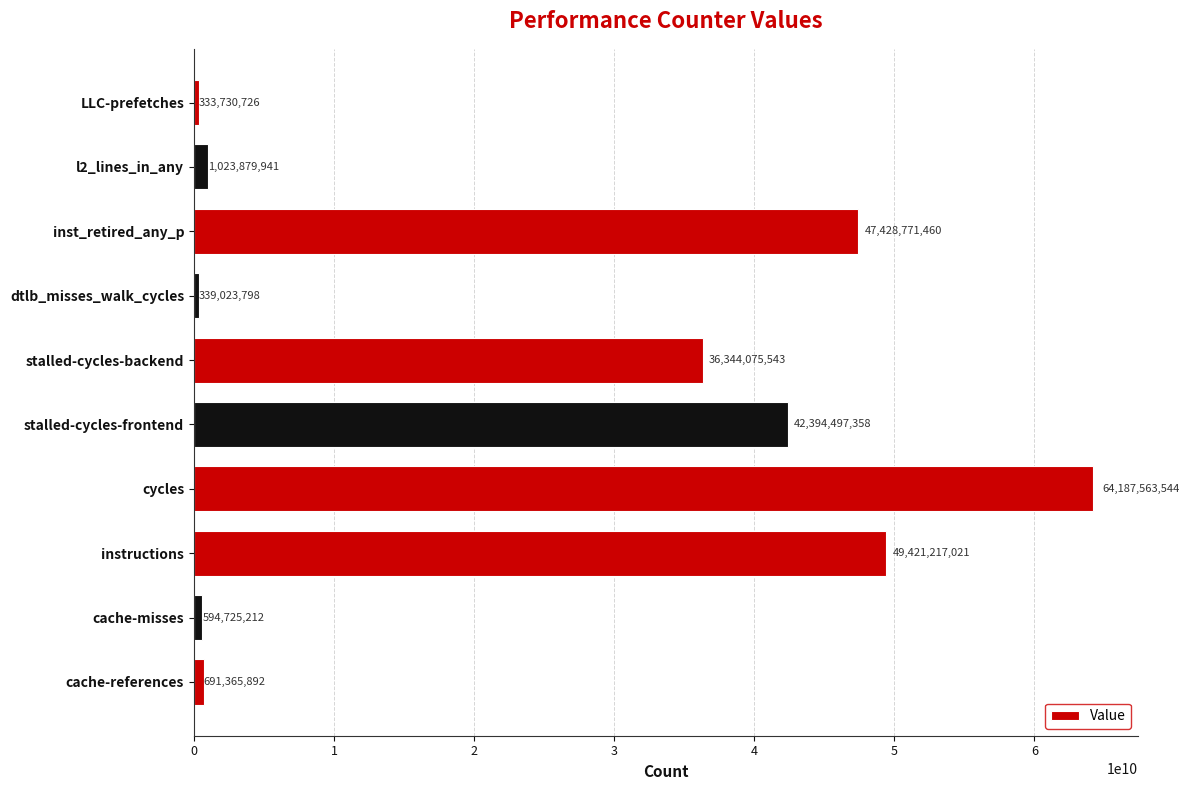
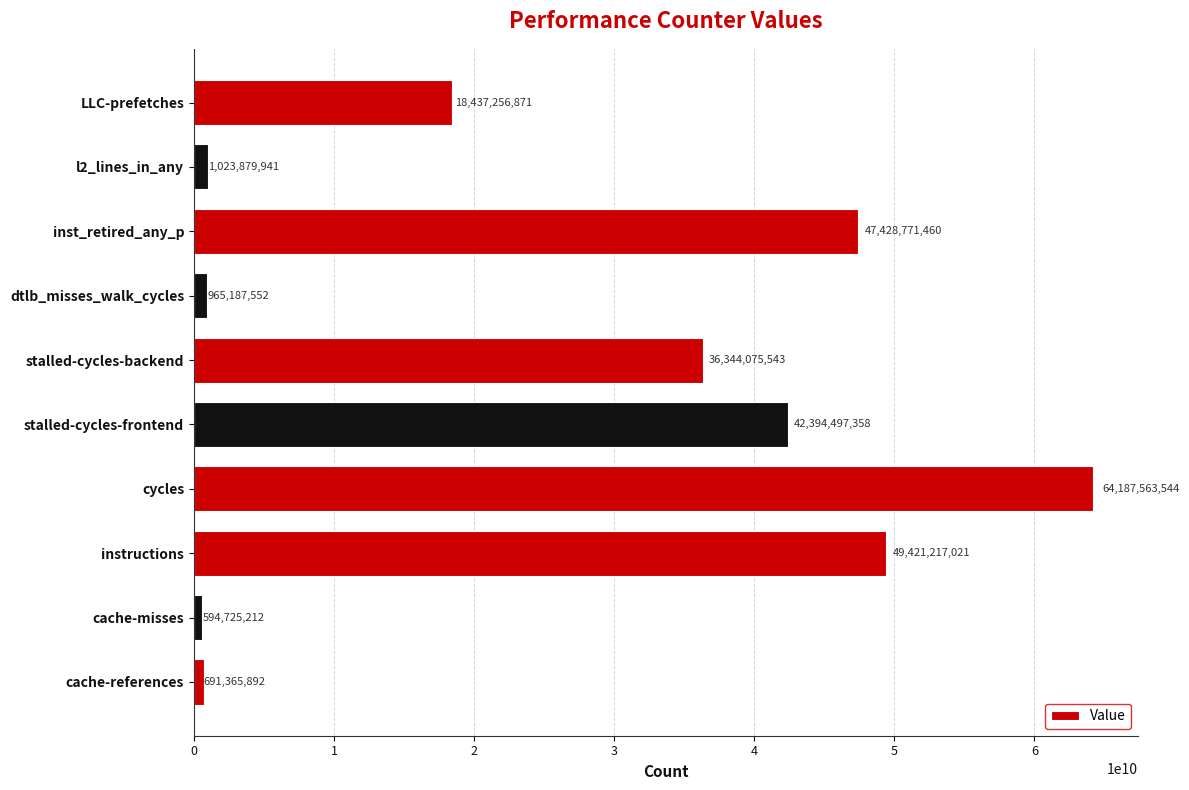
  {
-   "LLC-prefetches": "333,730,726",
+   "LLC-prefetches": "18,437,256,871",
    "l2_lines_in_any": "1,023,879,941",
    "inst_retired_any_p": "47,428,771,460",
-   "dtlb_misses_walk_cycles": "339,023,798",
+   "dtlb_misses_walk_cycles": "965,187,552",
    "stalled-cycles-backend": "36,344,075,543",
    "stalled-cycles-frontend": "42,394,497,358",
    "cycles": "64,187,563,544",
    "instructions": "49,421,217,021",
    "cache-misses": "594,725,212",
    "cache-references": "691,365,892"
  }
